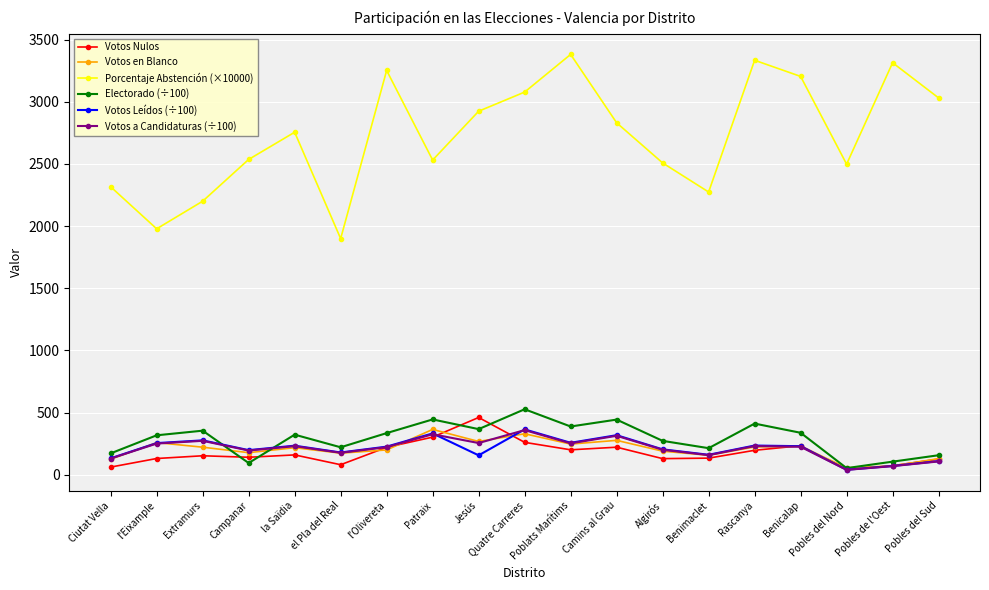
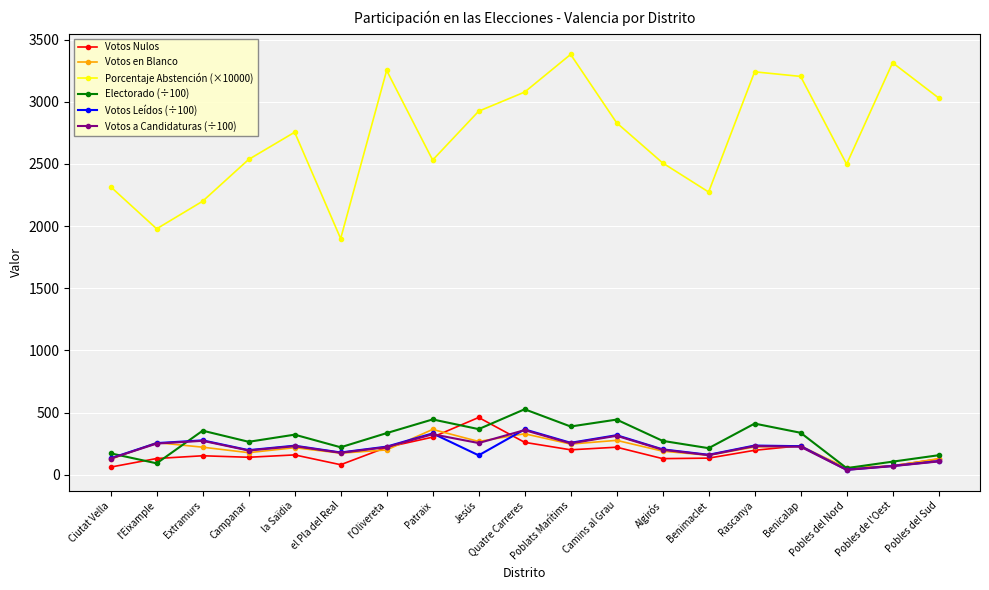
  {
    "Votos Nulos": {
      "Ciutat Vella": 60,
      "l'Eixample": 130,
      "Extramurs": 150,
      "Campanar": 140,
      "la Saïdia": 160,
      "el Pla del Real": 80,
      "Patraix": 300,
      "Jesús": 460,
      "Quatre Carreres": 260,
      "Poblats Marítims": 200,
      "Camins al Grau": 220,
      "Algirós": 130,
      "Benimaclet": 130,
      "Rascanya": 200
    },
    "Votos en Blanco": {
      "Extramurs": 220,
      "l'Olivereta": 200,
      "Patraix": 360,
      "Quatre Carreres": 330,
      "Camins al Grau": 280
    },
    "Porcentaje Abstención (×10000)": {
      "Ciutat Vella": 2320,
      "l'Eixample": 1980,
      "Extramurs": 2200,
      "Campanar": 2540,
      "la Saïdia": 2760,
      "el Pla del Real": 1900,
      "l'Olivereta": 3250,
      "Patraix": 2530,
      "Jesús": 2920,
      "Quatre Carreres": 3080,
      "Poblats Marítims": 3380,
      "Camins al Grau": 2830,
      "Algirós": 2510,
      "Benimaclet": 2270,
-     "Rascanya": 3330,
+     "Rascanya": 3240,
      "Benicalap": 3200,
      "Pobles del Nord": 2500,
      "Pobles de l'Oest": 3310,
      "Pobles del Sud": 3030
    },
    "Electorado (÷100)": {
      "Ciutat Vella": 170,
-     "l'Eixample": 320,
+     "l'Eixample": 90,
      "Extramurs": 350,
-     "Campanar": 90,
+     "Campanar": 260,
      "la Saïdia": 320,
      "el Pla del Real": 220,
      "l'Olivereta": 330,
      "Patraix": 440,
      "Jesús": 370,
      "Quatre Carreres": 530,
      "Poblats Marítims": 390,
      "Camins al Grau": 440,
      "Algirós": 270,
      "Benimaclet": 210,
      "Rascanya": 410,
      "Benicalap": 340,
      "Pobles de l'Oest": 100,
      "Pobles del Sud": 160
    },
    "Votos Leídos (÷100)": {
      "Jesús": 160
    }
  }
